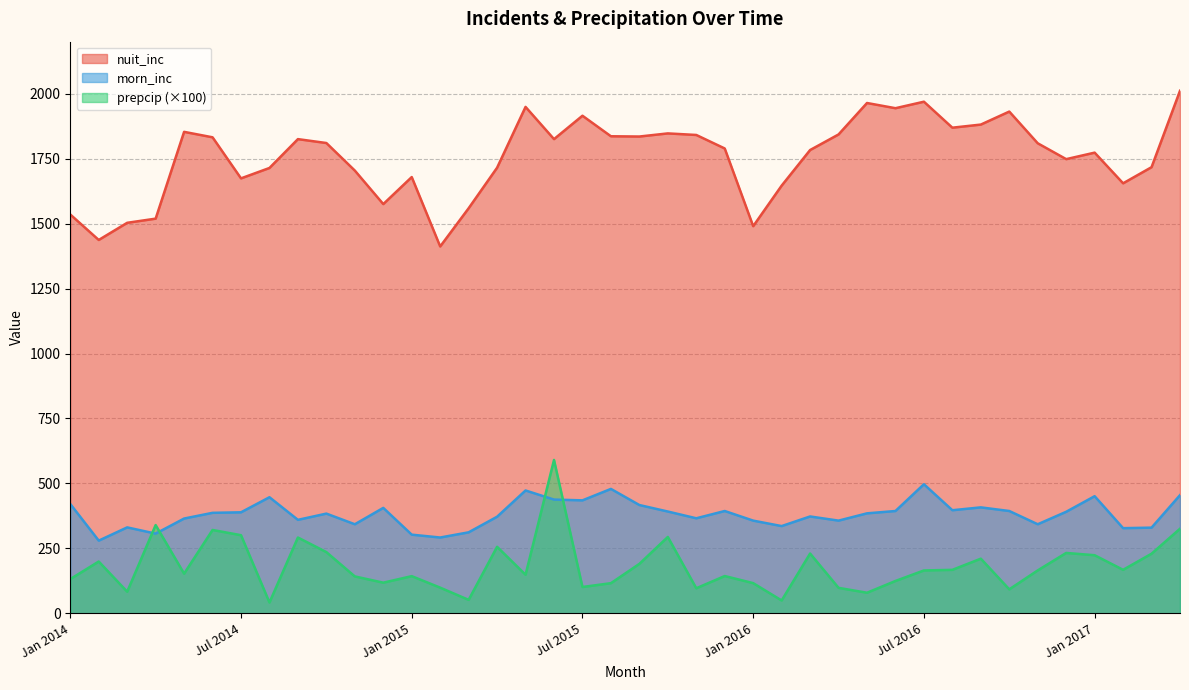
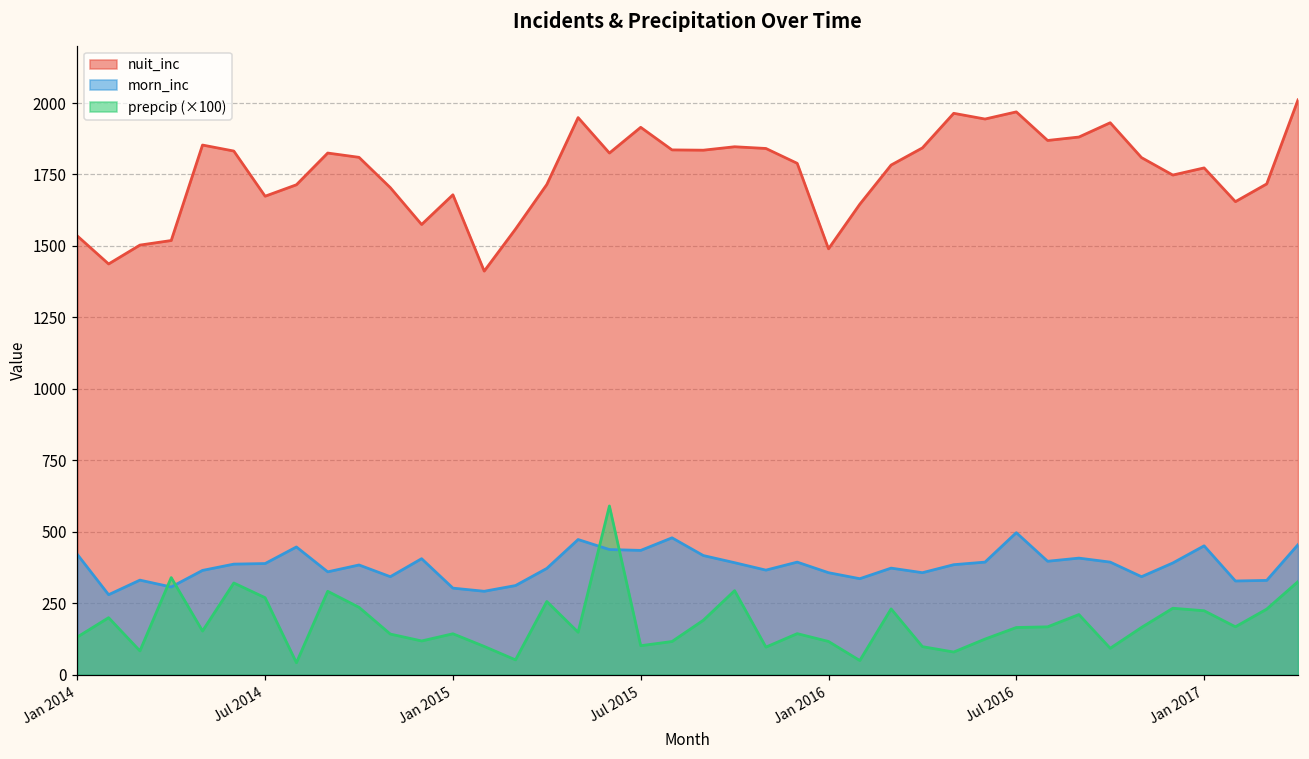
  {
    "nuit_inc": {
      "Jan 2014": 1540,
      "Jul 2014": 1670,
      "Jan 2015": 1680,
      "Jul 2015": 1920,
      "Jan 2016": 1490,
      "Jul 2016": 1970,
      "Jan 2017": 1770
    },
    "morn_inc": {
      "Jan 2014": 420,
      "Jul 2014": 390,
      "Jan 2015": 300,
      "Jul 2015": 440,
      "Jan 2016": 360,
      "Jul 2016": 500,
      "Jan 2017": 450
    },
    "prepcip (×100)": {
      "Jan 2014": 130,
-     "Jul 2014": 300,
+     "Jul 2014": 270,
      "Jan 2015": 140,
      "Jul 2015": 100,
      "Jan 2016": 120,
      "Jul 2016": 170,
      "Jan 2017": 220
    }
  }
